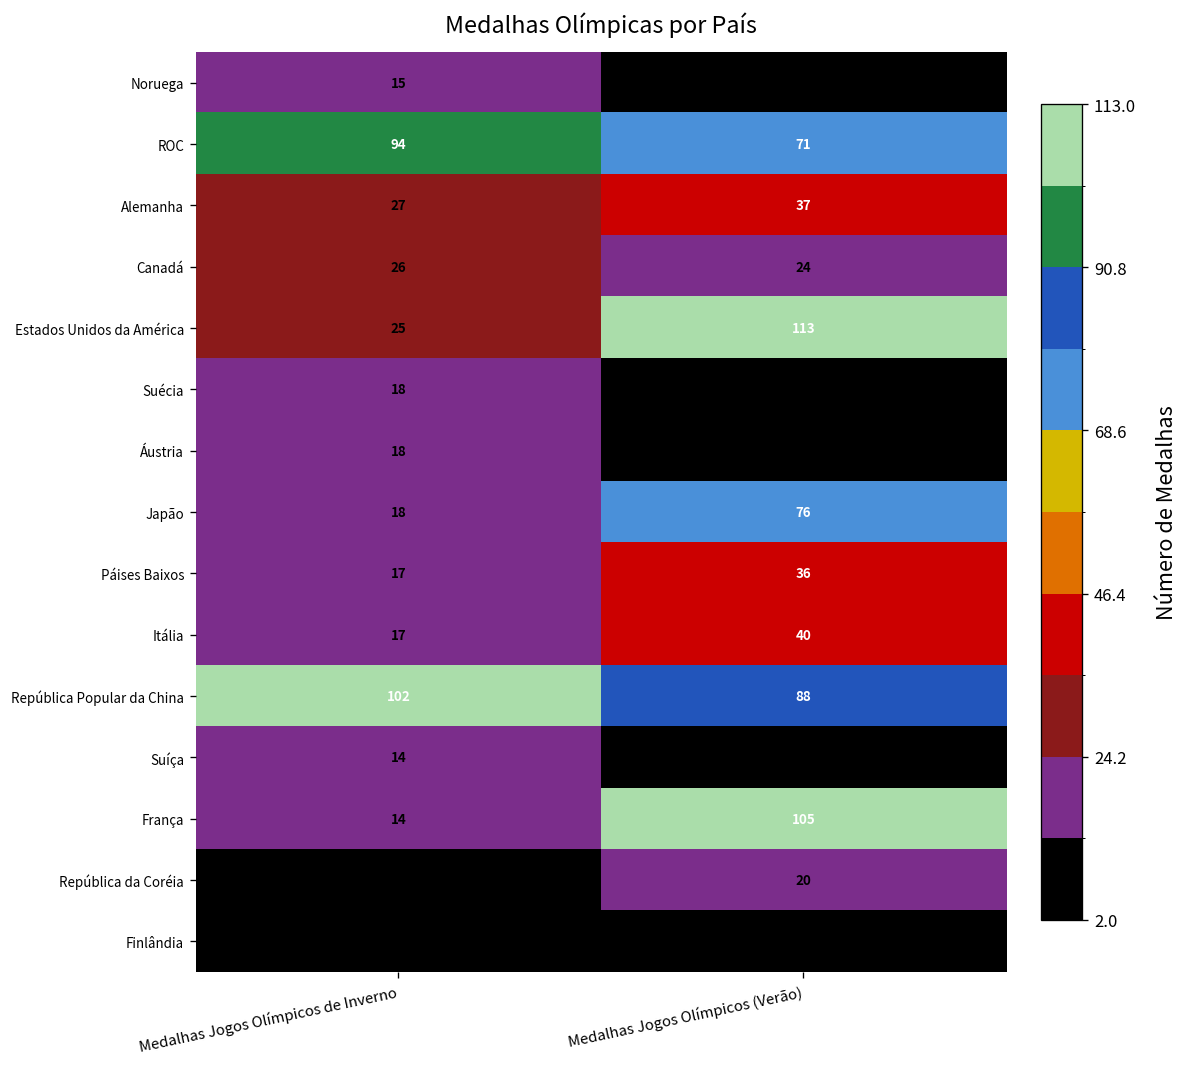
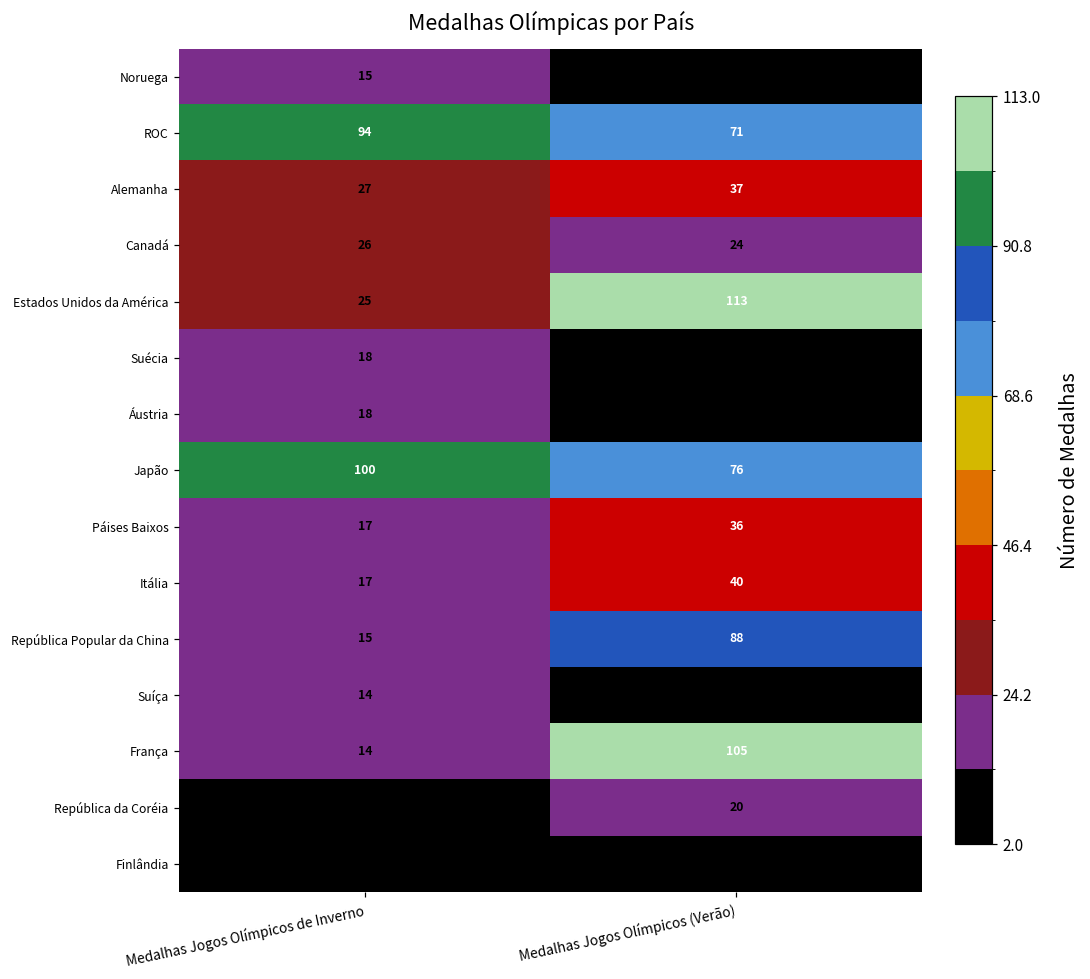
  {
    "Noruega": {
      "Medalhas Jogos Olímpicos de Inverno": 15
    },
    "ROC": {
      "Medalhas Jogos Olímpicos de Inverno": 94,
      "Medalhas Jogos Olímpicos (Verão)": 71
    },
    "Alemanha": {
      "Medalhas Jogos Olímpicos de Inverno": 27,
      "Medalhas Jogos Olímpicos (Verão)": 37
    },
    "Canadá": {
      "Medalhas Jogos Olímpicos de Inverno": 26,
      "Medalhas Jogos Olímpicos (Verão)": 24
    },
    "Estados Unidos da América": {
      "Medalhas Jogos Olímpicos de Inverno": 25,
      "Medalhas Jogos Olímpicos (Verão)": 113
    },
    "Suécia": {
      "Medalhas Jogos Olímpicos de Inverno": 18
    },
    "Áustria": {
      "Medalhas Jogos Olímpicos de Inverno": 18
    },
    "Japão": {
-     "Medalhas Jogos Olímpicos de Inverno": 18,
+     "Medalhas Jogos Olímpicos de Inverno": 100,
      "Medalhas Jogos Olímpicos (Verão)": 76
    },
    "Páises Baixos": {
      "Medalhas Jogos Olímpicos de Inverno": 17,
      "Medalhas Jogos Olímpicos (Verão)": 36
    },
    "Itália": {
      "Medalhas Jogos Olímpicos de Inverno": 17,
      "Medalhas Jogos Olímpicos (Verão)": 40
    },
    "República Popular da China": {
-     "Medalhas Jogos Olímpicos de Inverno": 102,
+     "Medalhas Jogos Olímpicos de Inverno": 15,
      "Medalhas Jogos Olímpicos (Verão)": 88
    },
    "Suíça": {
      "Medalhas Jogos Olímpicos de Inverno": 14
    },
    "França": {
      "Medalhas Jogos Olímpicos de Inverno": 14,
      "Medalhas Jogos Olímpicos (Verão)": 105
    },
    "República da Coréia": {
      "Medalhas Jogos Olímpicos (Verão)": 20
    }
  }
